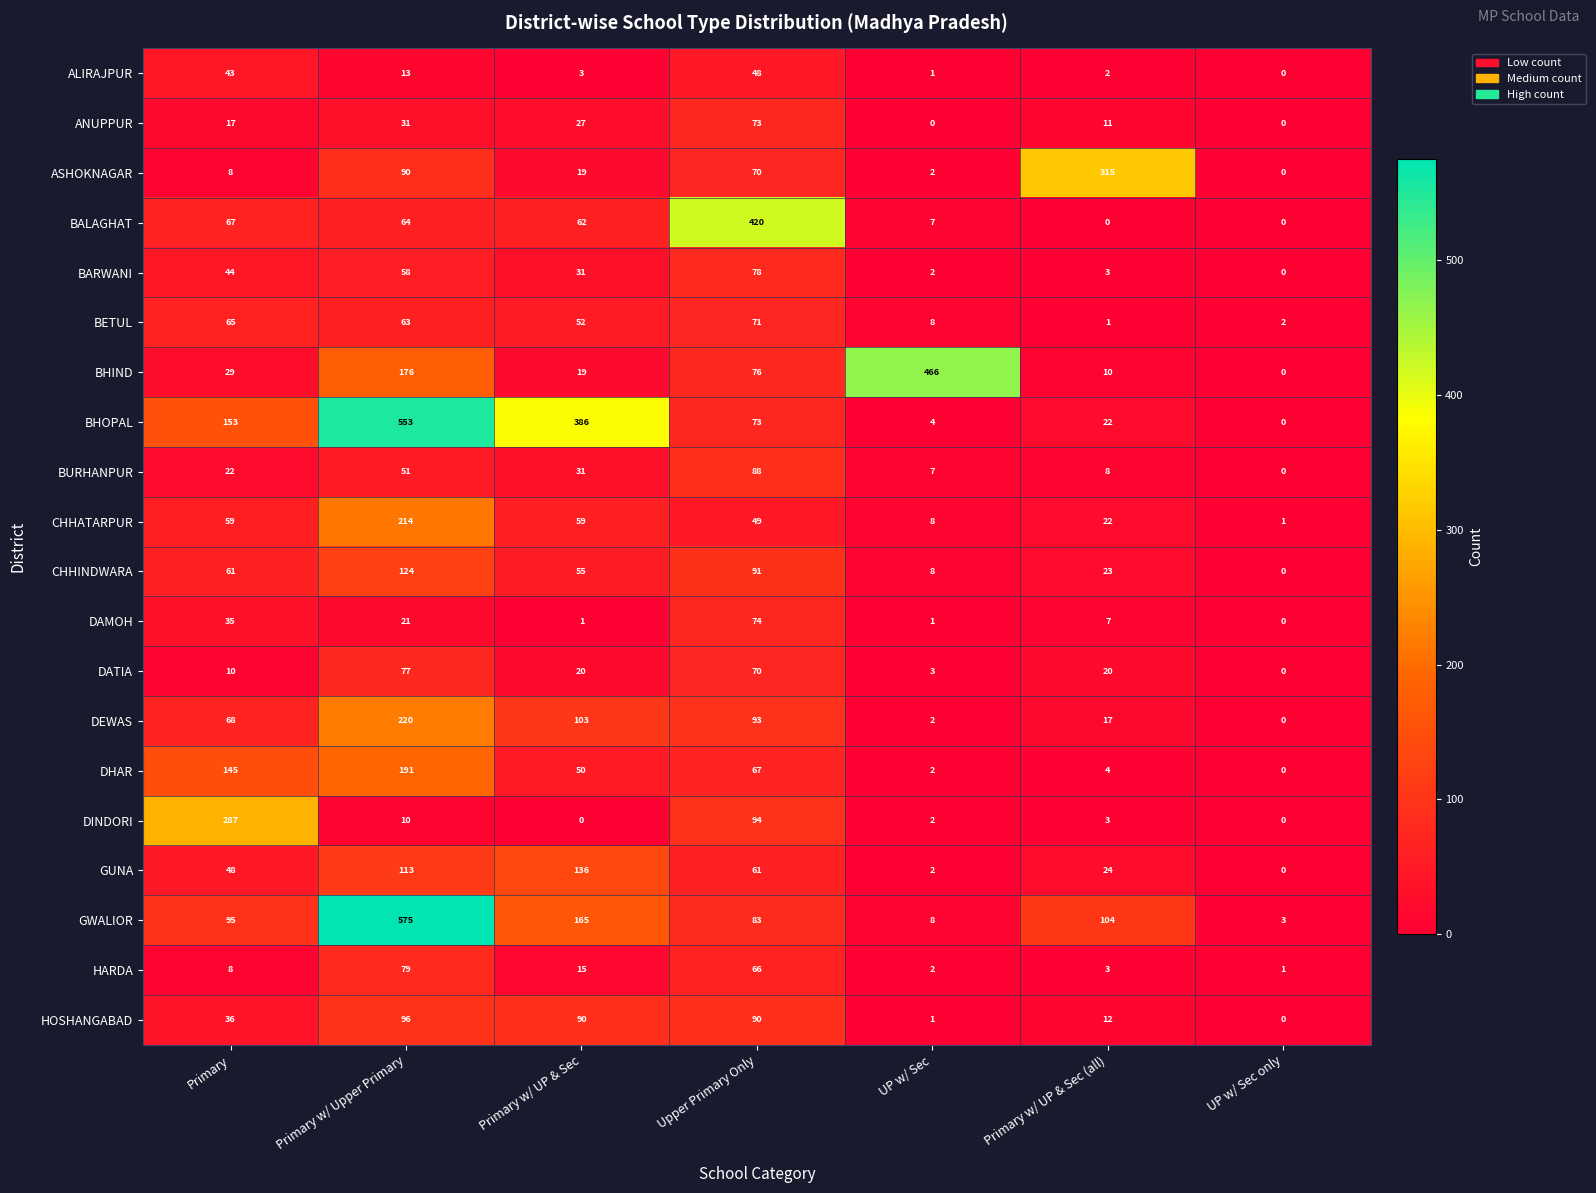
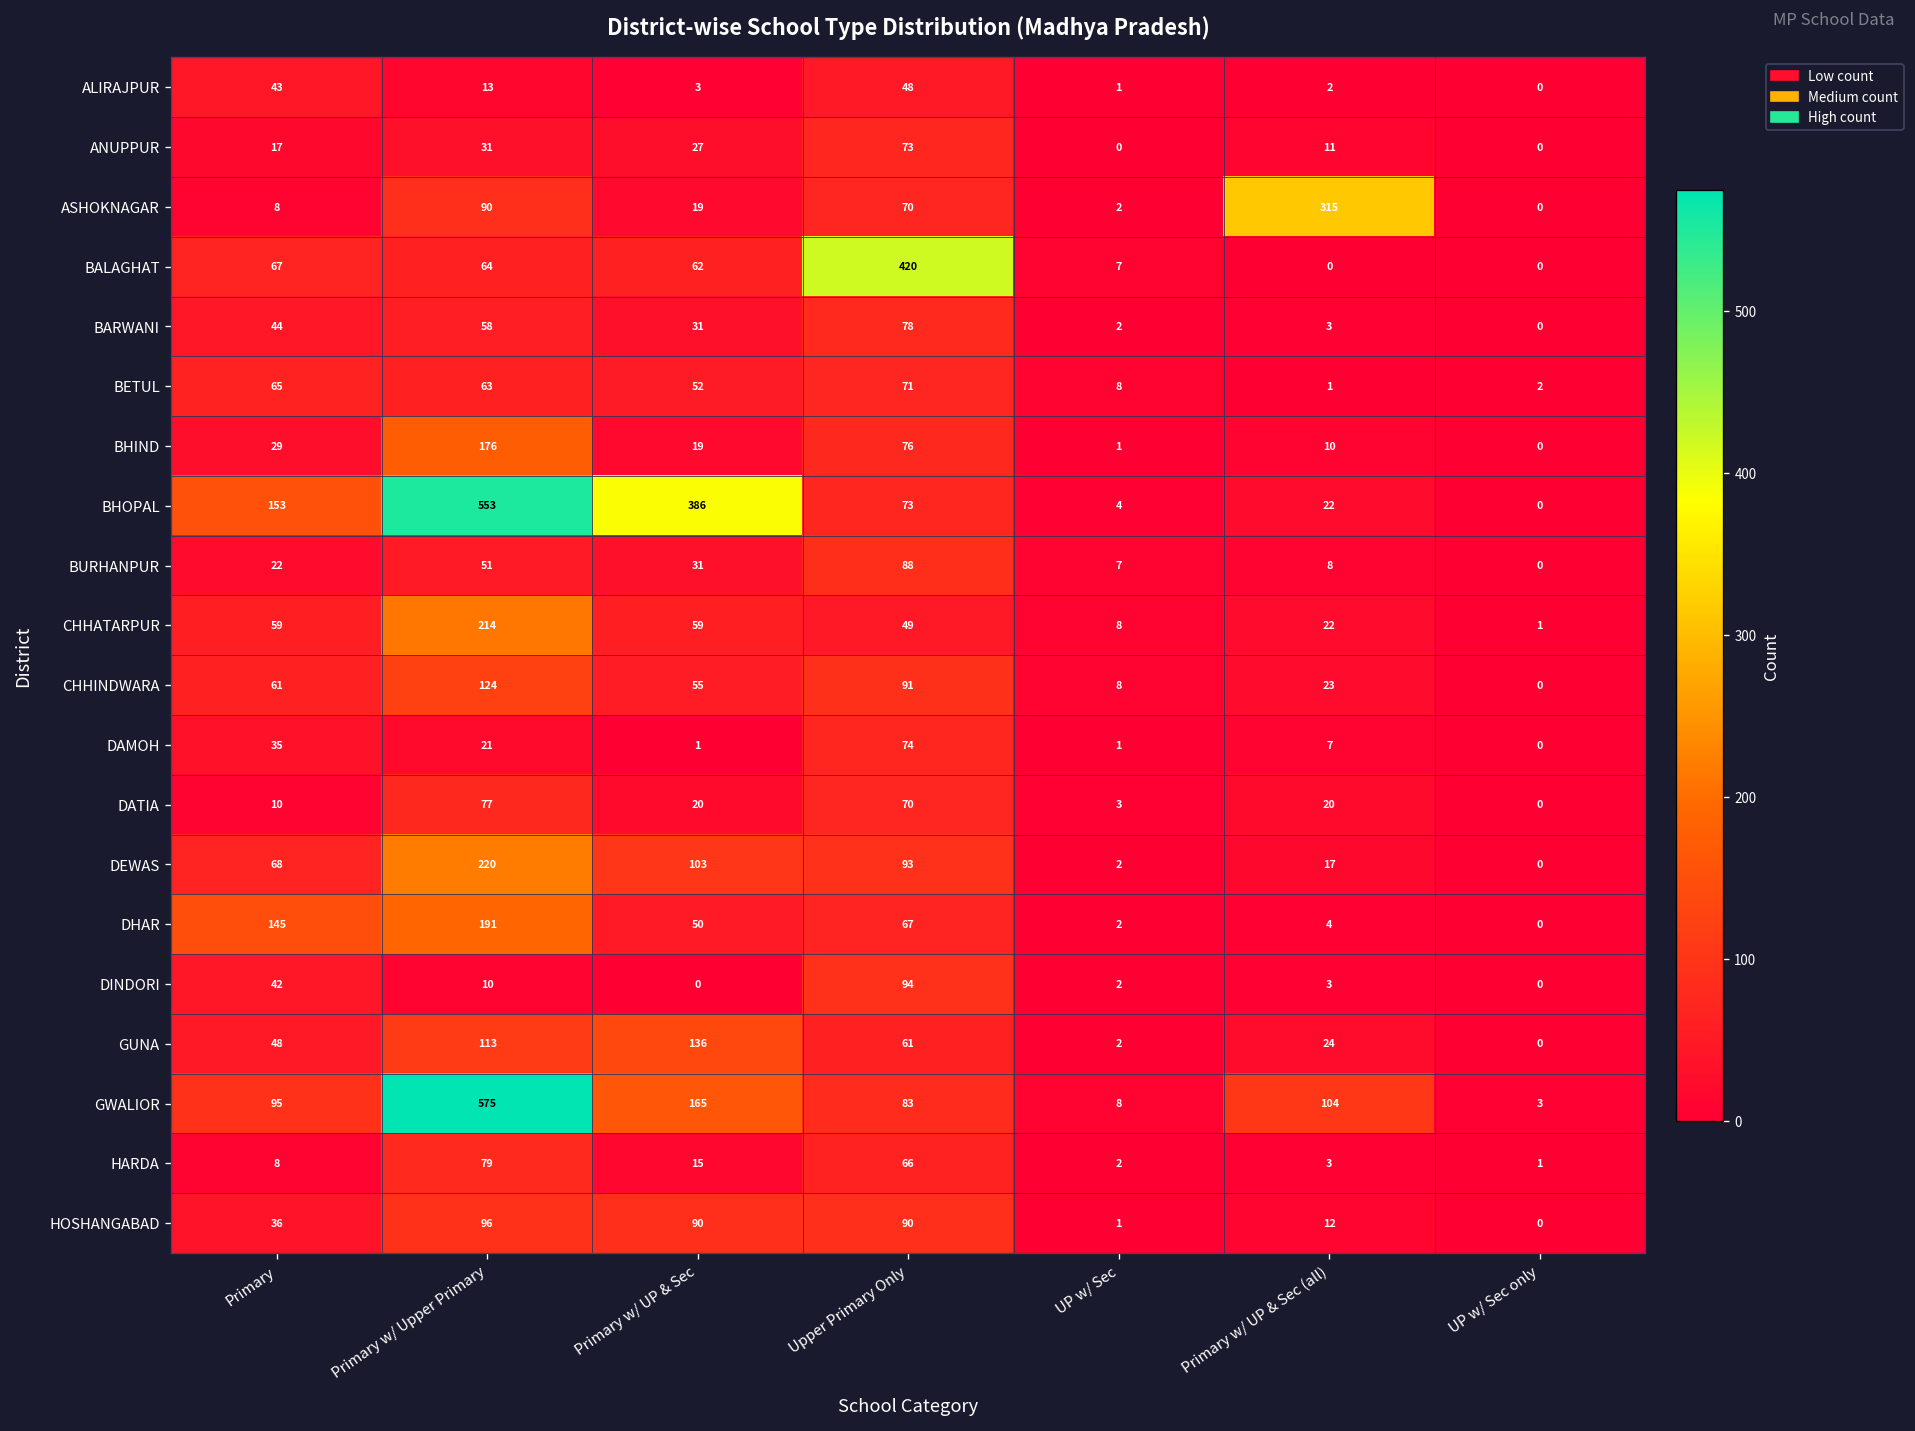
  {
    "ALIRAJPUR": {
      "Primary": 43,
      "Primary w/ Upper Primary": 13,
      "Primary w/ UP & Sec": 3,
      "Upper Primary Only": 48,
      "UP w/ Sec": 1,
      "Primary w/ UP & Sec (all)": 2,
      "UP w/ Sec only": 0
    },
    "ANUPPUR": {
      "Primary": 17,
      "Primary w/ Upper Primary": 31,
      "Primary w/ UP & Sec": 27,
      "Upper Primary Only": 73,
      "UP w/ Sec": 0,
      "Primary w/ UP & Sec (all)": 11,
      "UP w/ Sec only": 0
    },
    "ASHOKNAGAR": {
      "Primary": 8,
      "Primary w/ Upper Primary": 90,
      "Primary w/ UP & Sec": 19,
      "Upper Primary Only": 70,
      "UP w/ Sec": 2,
      "Primary w/ UP & Sec (all)": 315,
      "UP w/ Sec only": 0
    },
    "BALAGHAT": {
      "Primary": 67,
      "Primary w/ Upper Primary": 64,
      "Primary w/ UP & Sec": 62,
      "Upper Primary Only": 420,
      "UP w/ Sec": 7,
      "Primary w/ UP & Sec (all)": 0,
      "UP w/ Sec only": 0
    },
    "BARWANI": {
      "Primary": 44,
      "Primary w/ Upper Primary": 58,
      "Primary w/ UP & Sec": 31,
      "Upper Primary Only": 78,
      "UP w/ Sec": 2,
      "Primary w/ UP & Sec (all)": 3,
      "UP w/ Sec only": 0
    },
    "BETUL": {
      "Primary": 65,
      "Primary w/ Upper Primary": 63,
      "Primary w/ UP & Sec": 52,
      "Upper Primary Only": 71,
      "UP w/ Sec": 8,
      "Primary w/ UP & Sec (all)": 1,
      "UP w/ Sec only": 2
    },
    "BHIND": {
      "Primary": 29,
      "Primary w/ Upper Primary": 176,
      "Primary w/ UP & Sec": 19,
      "Upper Primary Only": 76,
-     "UP w/ Sec": 466,
+     "UP w/ Sec": 1,
      "Primary w/ UP & Sec (all)": 10,
      "UP w/ Sec only": 0
    },
    "BHOPAL": {
      "Primary": 153,
      "Primary w/ Upper Primary": 553,
      "Primary w/ UP & Sec": 386,
      "Upper Primary Only": 73,
      "UP w/ Sec": 4,
      "Primary w/ UP & Sec (all)": 22,
      "UP w/ Sec only": 0
    },
    "BURHANPUR": {
      "Primary": 22,
      "Primary w/ Upper Primary": 51,
      "Primary w/ UP & Sec": 31,
      "Upper Primary Only": 88,
      "UP w/ Sec": 7,
      "Primary w/ UP & Sec (all)": 8,
      "UP w/ Sec only": 0
    },
    "CHHATARPUR": {
      "Primary": 59,
      "Primary w/ Upper Primary": 214,
      "Primary w/ UP & Sec": 59,
      "Upper Primary Only": 49,
      "UP w/ Sec": 8,
      "Primary w/ UP & Sec (all)": 22,
      "UP w/ Sec only": 1
    },
    "CHHINDWARA": {
      "Primary": 61,
      "Primary w/ Upper Primary": 124,
      "Primary w/ UP & Sec": 55,
      "Upper Primary Only": 91,
      "UP w/ Sec": 8,
      "Primary w/ UP & Sec (all)": 23,
      "UP w/ Sec only": 0
    },
    "DAMOH": {
      "Primary": 35,
      "Primary w/ Upper Primary": 21,
      "Primary w/ UP & Sec": 1,
      "Upper Primary Only": 74,
      "UP w/ Sec": 1,
      "Primary w/ UP & Sec (all)": 7,
      "UP w/ Sec only": 0
    },
    "DATIA": {
      "Primary": 10,
      "Primary w/ Upper Primary": 77,
      "Primary w/ UP & Sec": 20,
      "Upper Primary Only": 70,
      "UP w/ Sec": 3,
      "Primary w/ UP & Sec (all)": 20,
      "UP w/ Sec only": 0
    },
    "DEWAS": {
      "Primary": 68,
      "Primary w/ Upper Primary": 220,
      "Primary w/ UP & Sec": 103,
      "Upper Primary Only": 93,
      "UP w/ Sec": 2,
      "Primary w/ UP & Sec (all)": 17,
      "UP w/ Sec only": 0
    },
    "DHAR": {
      "Primary": 145,
      "Primary w/ Upper Primary": 191,
      "Primary w/ UP & Sec": 50,
      "Upper Primary Only": 67,
      "UP w/ Sec": 2,
      "Primary w/ UP & Sec (all)": 4,
      "UP w/ Sec only": 0
    },
    "DINDORI": {
-     "Primary": 287,
+     "Primary": 42,
      "Primary w/ Upper Primary": 10,
      "Primary w/ UP & Sec": 0,
      "Upper Primary Only": 94,
      "UP w/ Sec": 2,
      "Primary w/ UP & Sec (all)": 3,
      "UP w/ Sec only": 0
    },
    "GUNA": {
      "Primary": 48,
      "Primary w/ Upper Primary": 113,
      "Primary w/ UP & Sec": 136,
      "Upper Primary Only": 61,
      "UP w/ Sec": 2,
      "Primary w/ UP & Sec (all)": 24,
      "UP w/ Sec only": 0
    },
    "GWALIOR": {
      "Primary": 95,
      "Primary w/ Upper Primary": 575,
      "Primary w/ UP & Sec": 165,
      "Upper Primary Only": 83,
      "UP w/ Sec": 8,
      "Primary w/ UP & Sec (all)": 104,
      "UP w/ Sec only": 3
    },
    "HARDA": {
      "Primary": 8,
      "Primary w/ Upper Primary": 79,
      "Primary w/ UP & Sec": 15,
      "Upper Primary Only": 66,
      "UP w/ Sec": 2,
      "Primary w/ UP & Sec (all)": 3,
      "UP w/ Sec only": 1
    },
    "HOSHANGABAD": {
      "Primary": 36,
      "Primary w/ Upper Primary": 96,
      "Primary w/ UP & Sec": 90,
      "Upper Primary Only": 90,
      "UP w/ Sec": 1,
      "Primary w/ UP & Sec (all)": 12,
      "UP w/ Sec only": 0
    }
  }
